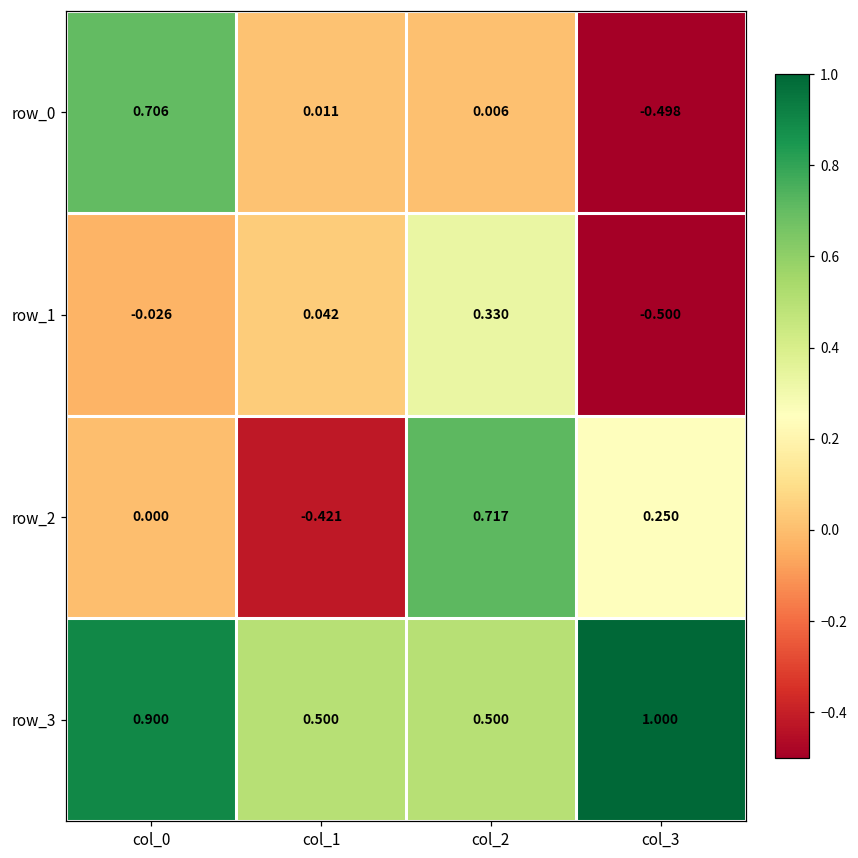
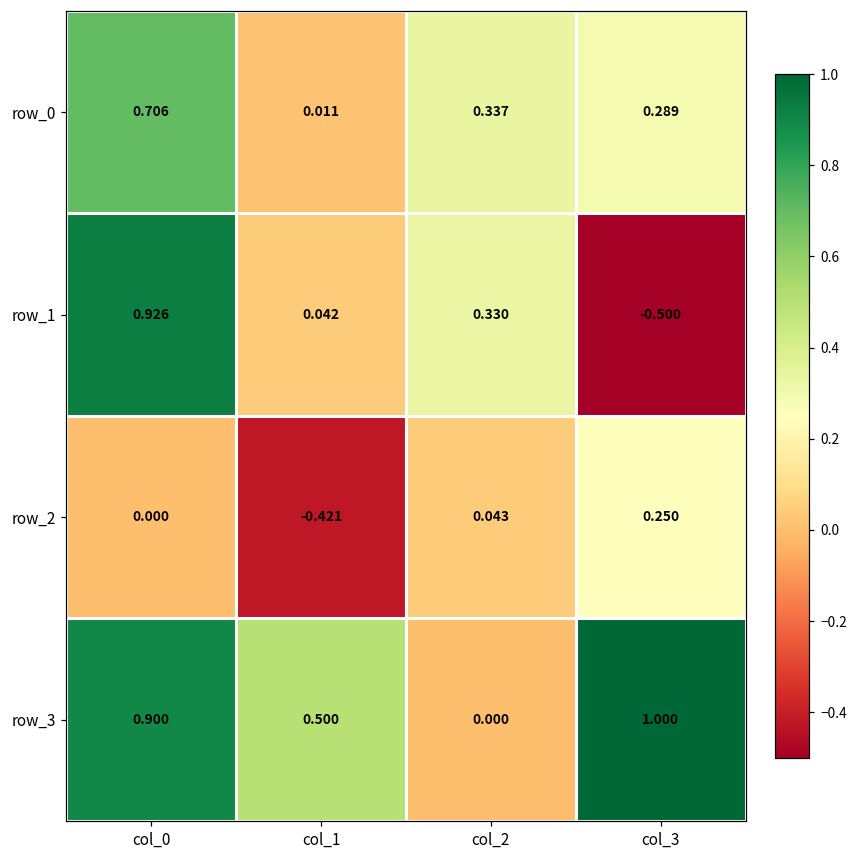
  {
    "row_0": {
      "col_0": 0.706,
      "col_1": 0.011,
-     "col_2": 0.006,
-     "col_3": -0.498
+     "col_2": 0.337,
+     "col_3": 0.289
    },
    "row_1": {
-     "col_0": -0.026,
+     "col_0": 0.926,
      "col_1": 0.042,
      "col_2": 0.330,
      "col_3": -0.500
    },
    "row_2": {
      "col_0": 0.000,
      "col_1": -0.421,
-     "col_2": 0.717,
+     "col_2": 0.043,
      "col_3": 0.250
    },
    "row_3": {
      "col_0": 0.900,
      "col_1": 0.500,
-     "col_2": 0.500,
+     "col_2": 0.000,
      "col_3": 1.000
    }
  }
